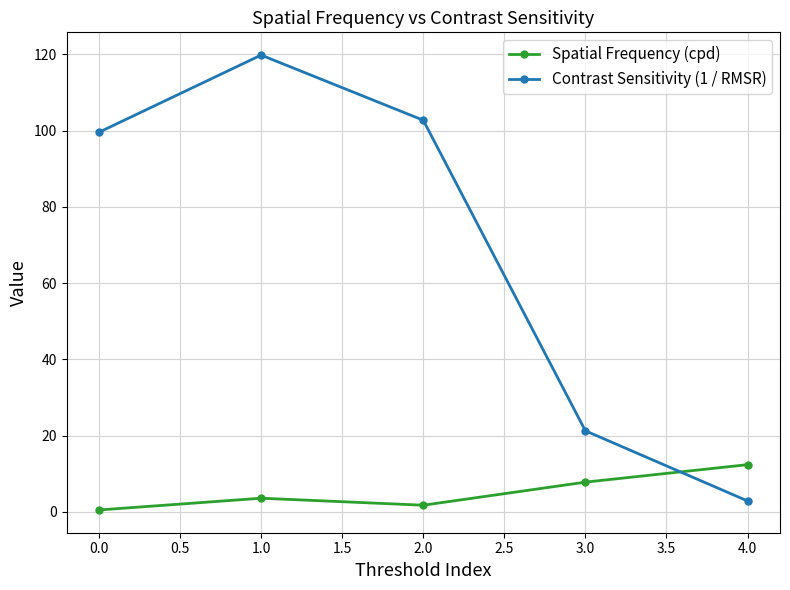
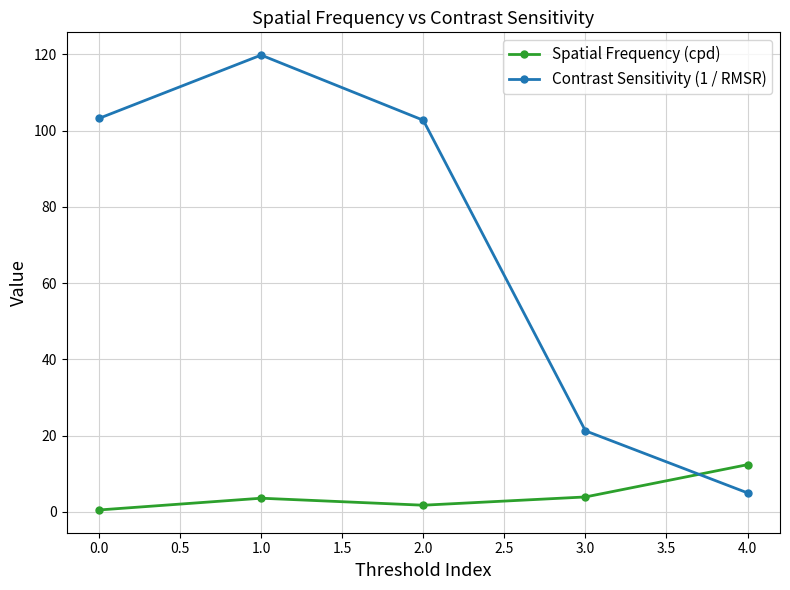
  {
    "Spatial Frequency (cpd)": {
      "0.0": 1,
      "1.0": 4,
      "2.0": 2,
-     "3.0": 8,
+     "3.0": 4,
      "4.0": 12
    },
    "Contrast Sensitivity (1 / RMSR)": {
-     "0.0": 100,
+     "0.0": 103,
      "1.0": 120,
      "2.0": 103,
      "3.0": 21,
-     "4.0": 3
+     "4.0": 5
    }
  }
